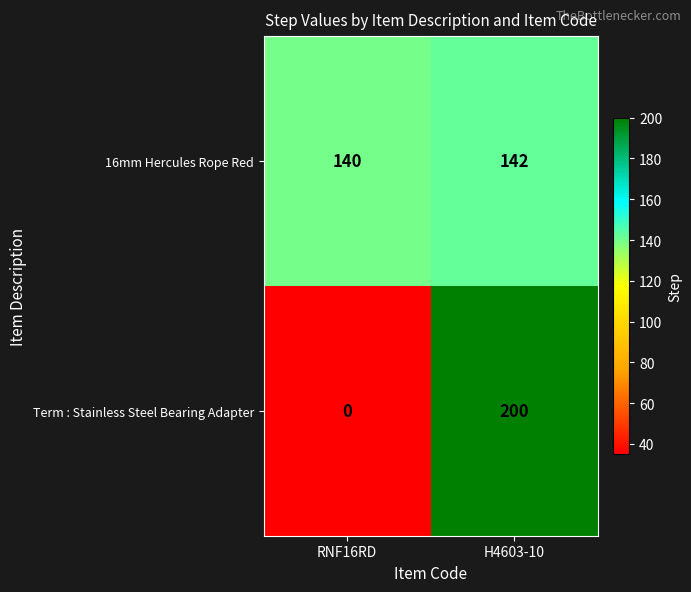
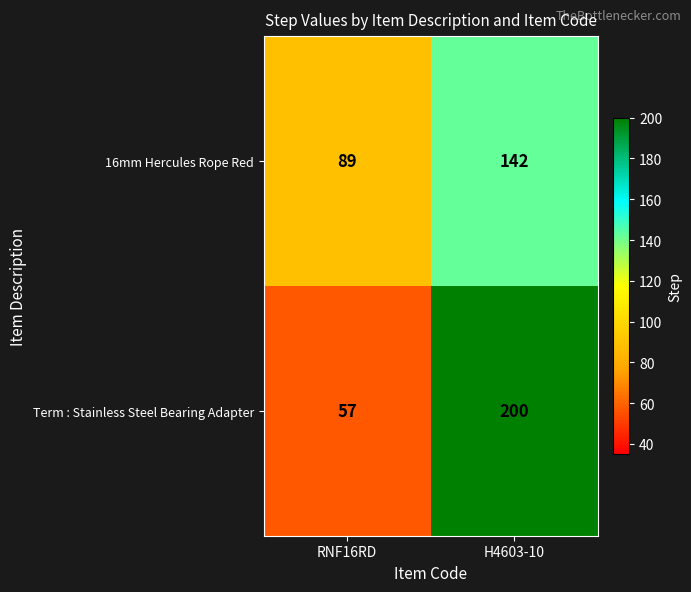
  {
    "16mm Hercules Rope Red": {
-     "RNF16RD": 140,
+     "RNF16RD": 89,
      "H4603-10": 142
    },
    "Term : Stainless Steel Bearing Adapter": {
-     "RNF16RD": 0,
+     "RNF16RD": 57,
      "H4603-10": 200
    }
  }
